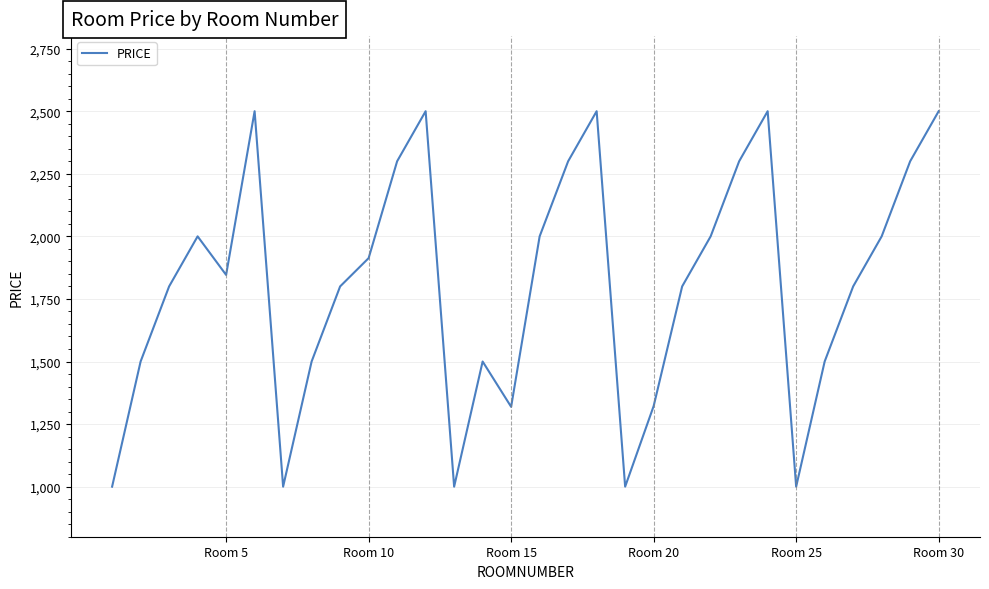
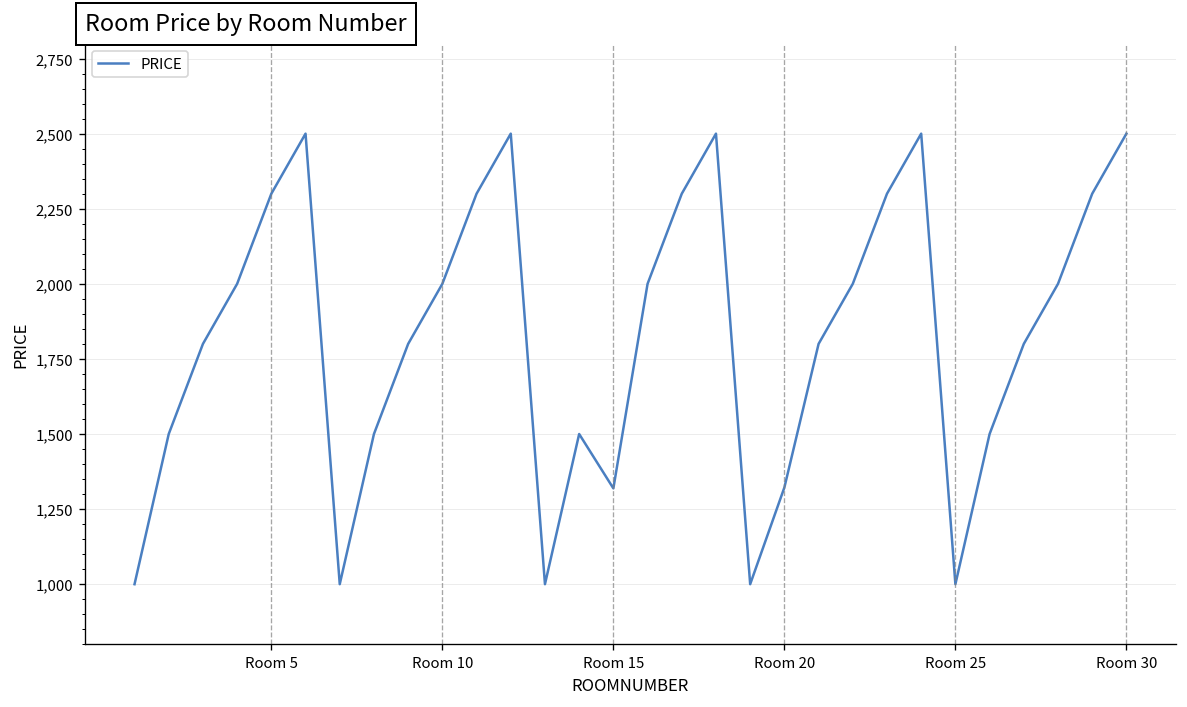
  {
-   "Room 5": "1,850",
-   "Room 10": "1,910",
+   "Room 5": "2,300",
+   "Room 10": "2,000",
    "Room 15": "1,320",
    "Room 20": "1,320",
    "Room 25": "1,000",
    "Room 30": "2,500"
  }
